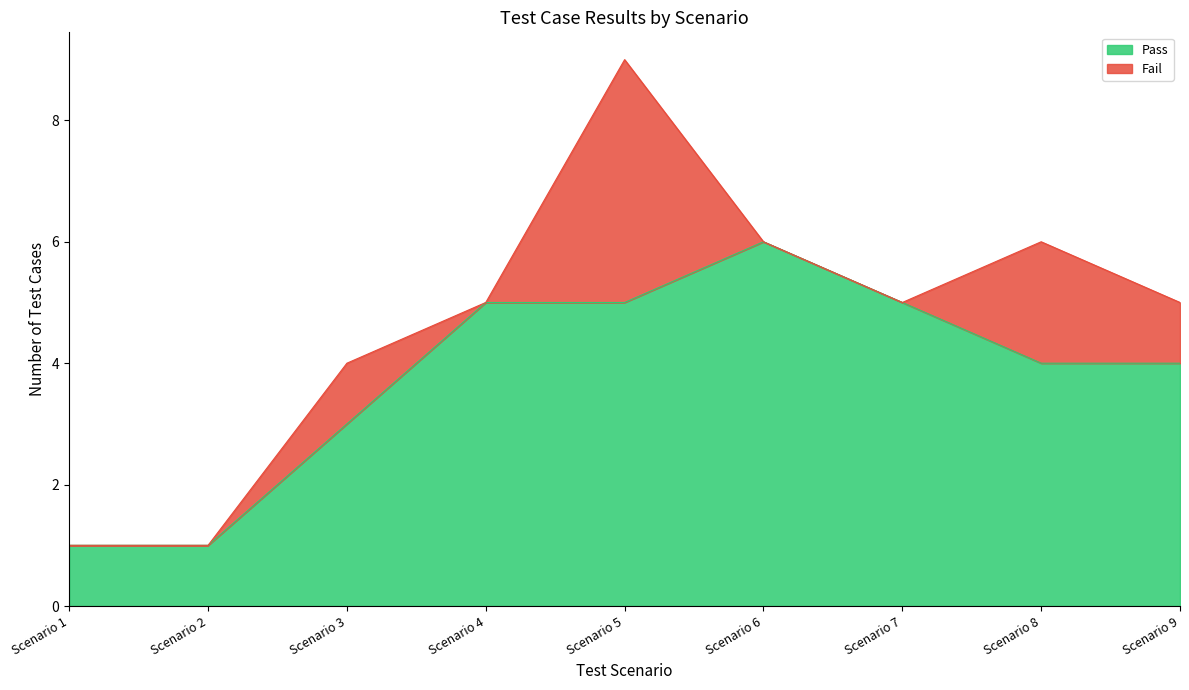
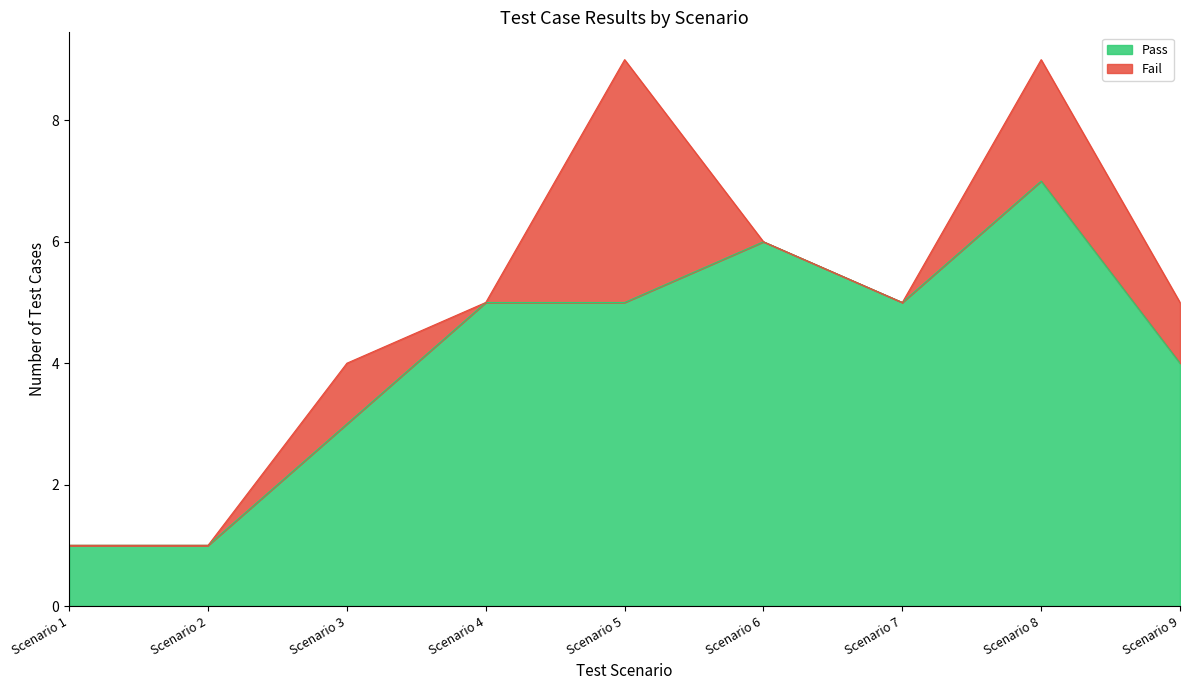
  {
    "Pass": {
      "Scenario 3": 3,
      "Scenario 5": 5,
-     "Scenario 8": 4,
+     "Scenario 8": 7,
      "Scenario 9": 4
    },
    "Fail": {
      "Scenario 3": 1,
      "Scenario 5": 4,
      "Scenario 8": 2,
      "Scenario 9": 1
    }
  }
